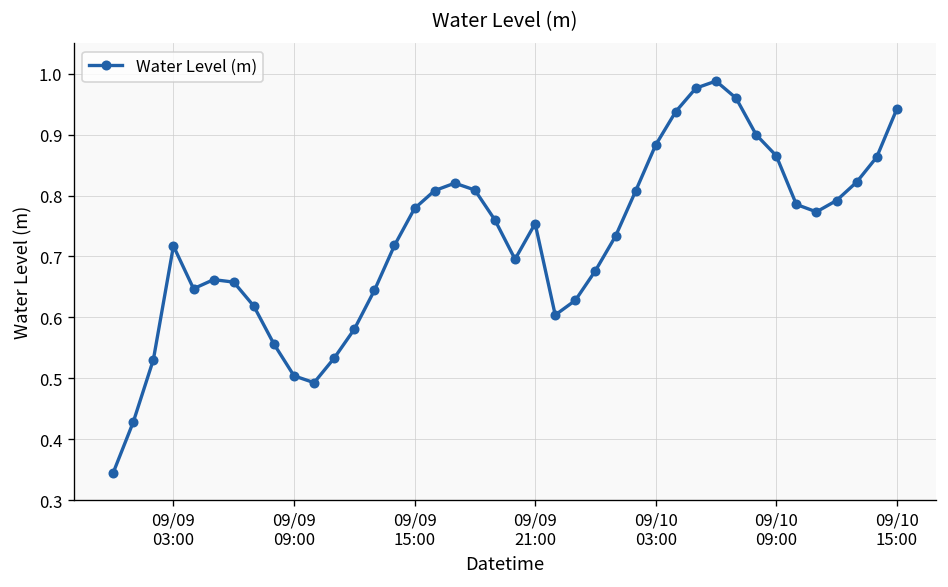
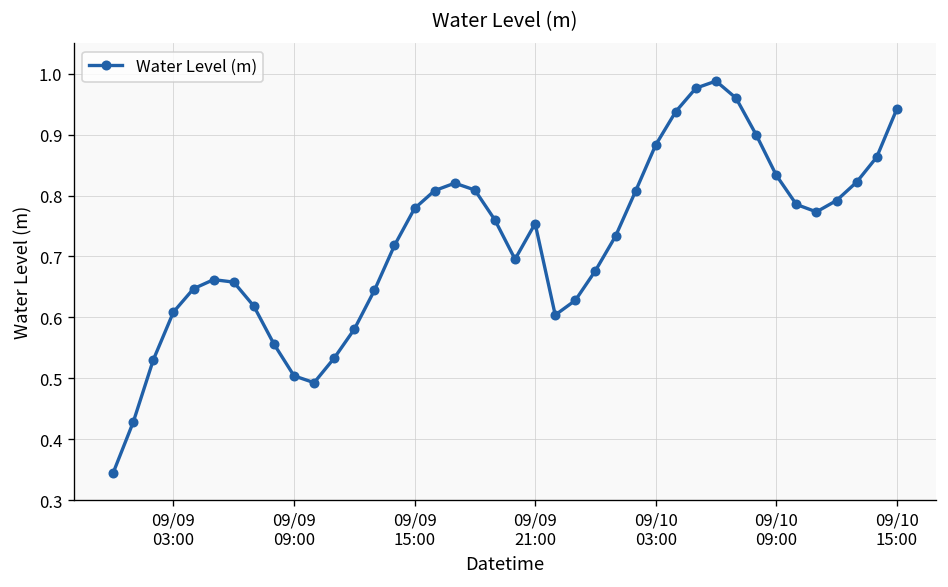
  {
-   "09/09 03:00": 0.72,
+   "09/09 03:00": 0.61,
    "09/09 09:00": 0.50,
    "09/09 15:00": 0.78,
    "09/09 21:00": 0.75,
    "09/10 03:00": 0.88,
-   "09/10 09:00": 0.87,
+   "09/10 09:00": 0.83,
    "09/10 15:00": 0.94
  }
